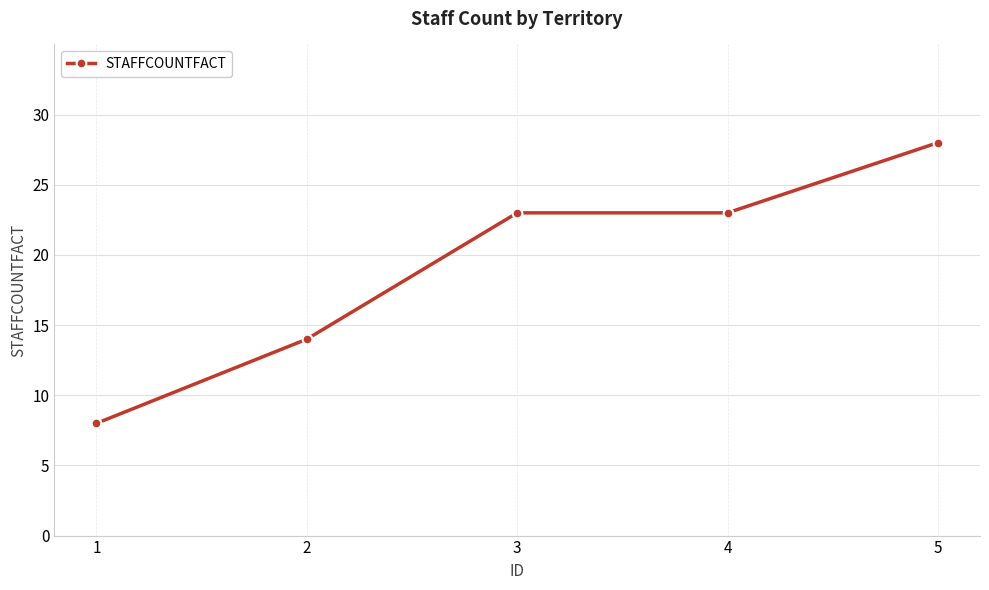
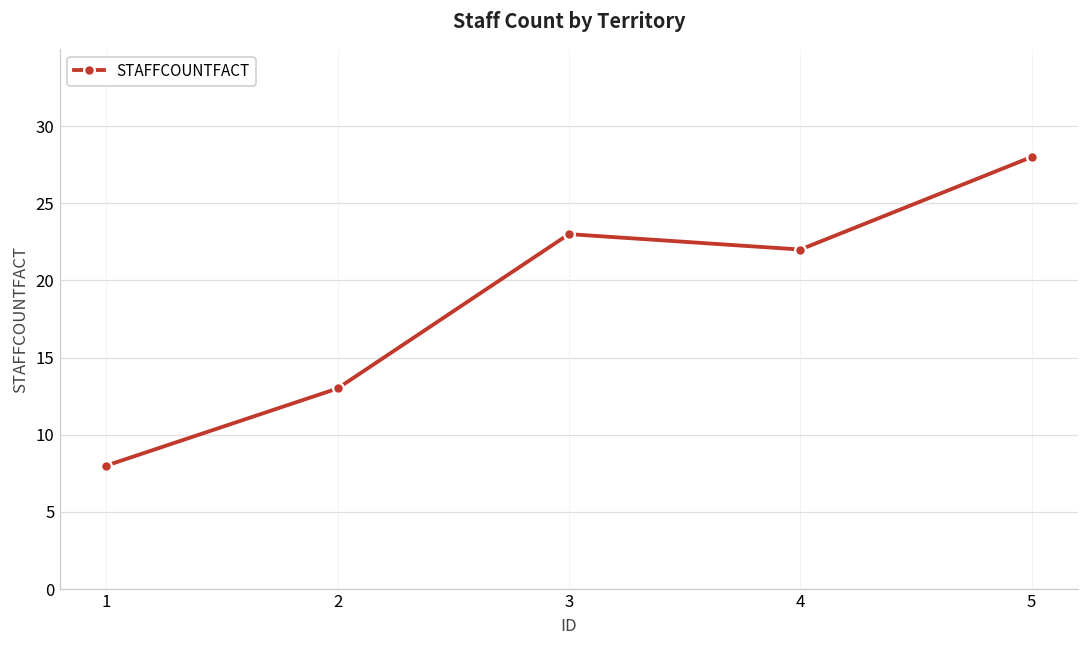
  {
    "1": 8,
-   "2": 14,
+   "2": 13,
    "3": 23,
-   "4": 23,
+   "4": 22,
    "5": 28
  }
